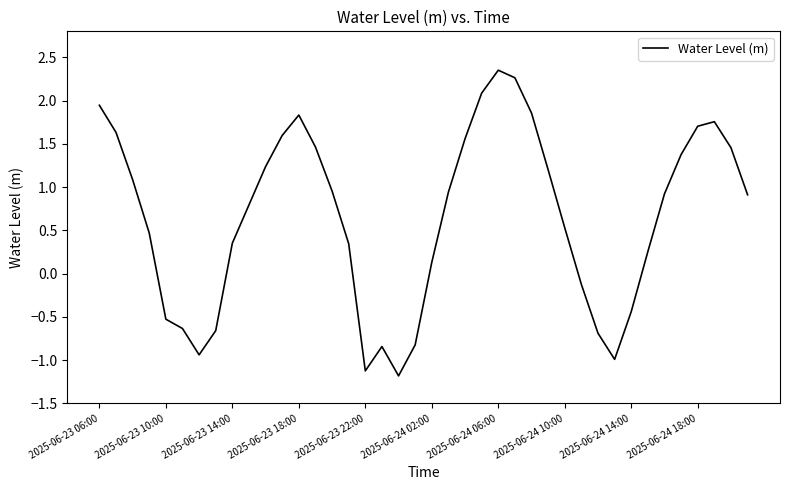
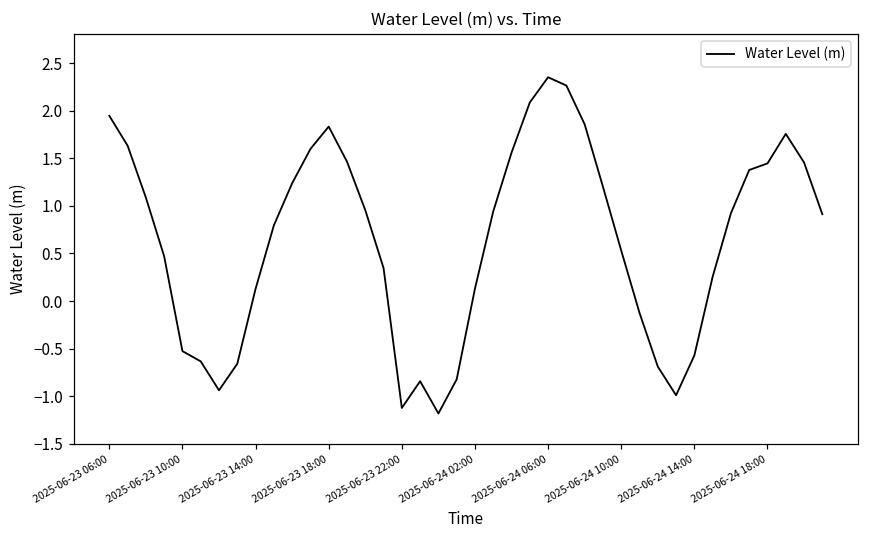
  {
    "2025-06-23 06:00": 1.9,
    "2025-06-23 10:00": -0.5,
-   "2025-06-23 14:00": 0.4,
+   "2025-06-23 14:00": 0.1,
    "2025-06-23 18:00": 1.8,
    "2025-06-23 22:00": -1.1,
    "2025-06-24 02:00": 0.1,
    "2025-06-24 06:00": 2.4,
    "2025-06-24 10:00": 0.5,
-   "2025-06-24 14:00": -0.4,
-   "2025-06-24 18:00": 1.7
+   "2025-06-24 14:00": -0.6,
+   "2025-06-24 18:00": 1.4
  }
